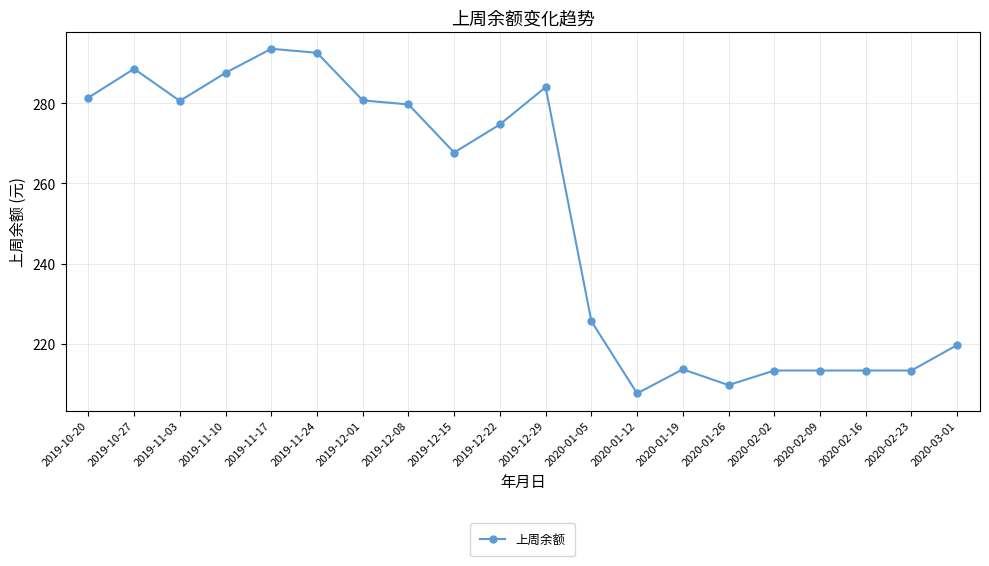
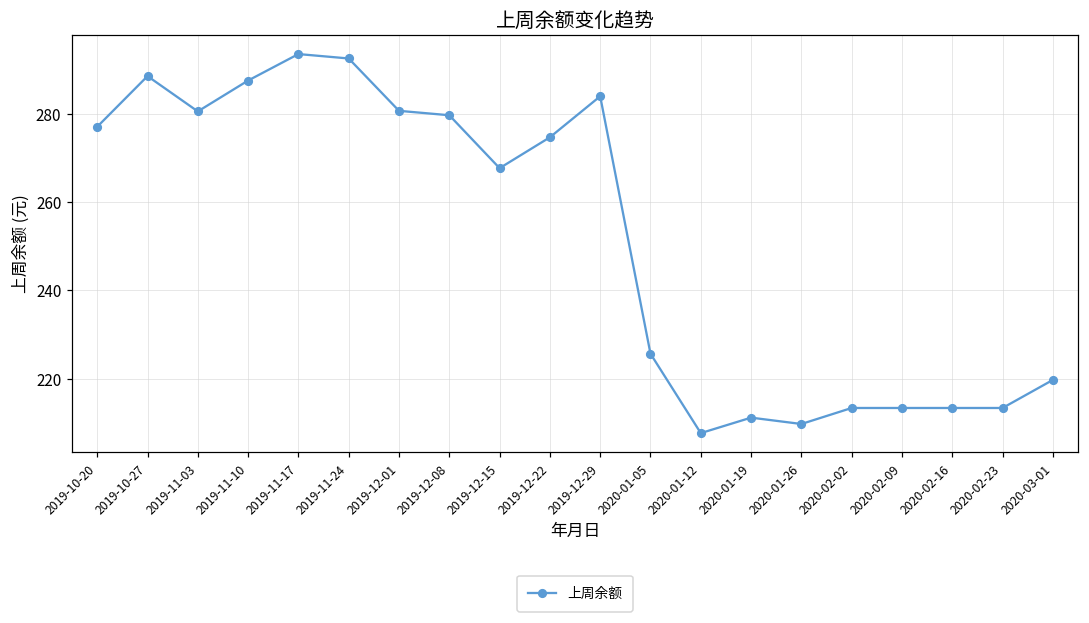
  {
-   "2019-10-20": 281,
+   "2019-10-20": 277,
    "2019-10-27": 289,
    "2019-11-03": 281,
    "2019-11-10": 288,
    "2019-11-17": 294,
    "2019-11-24": 293,
    "2019-12-01": 281,
    "2019-12-08": 280,
    "2019-12-15": 268,
    "2019-12-22": 275,
    "2019-12-29": 284,
    "2020-01-05": 226,
    "2020-01-12": 208,
-   "2020-01-19": 214,
+   "2020-01-19": 211,
    "2020-01-26": 210,
    "2020-02-02": 213,
    "2020-02-09": 213,
    "2020-02-16": 213,
    "2020-02-23": 213,
    "2020-03-01": 220
  }
